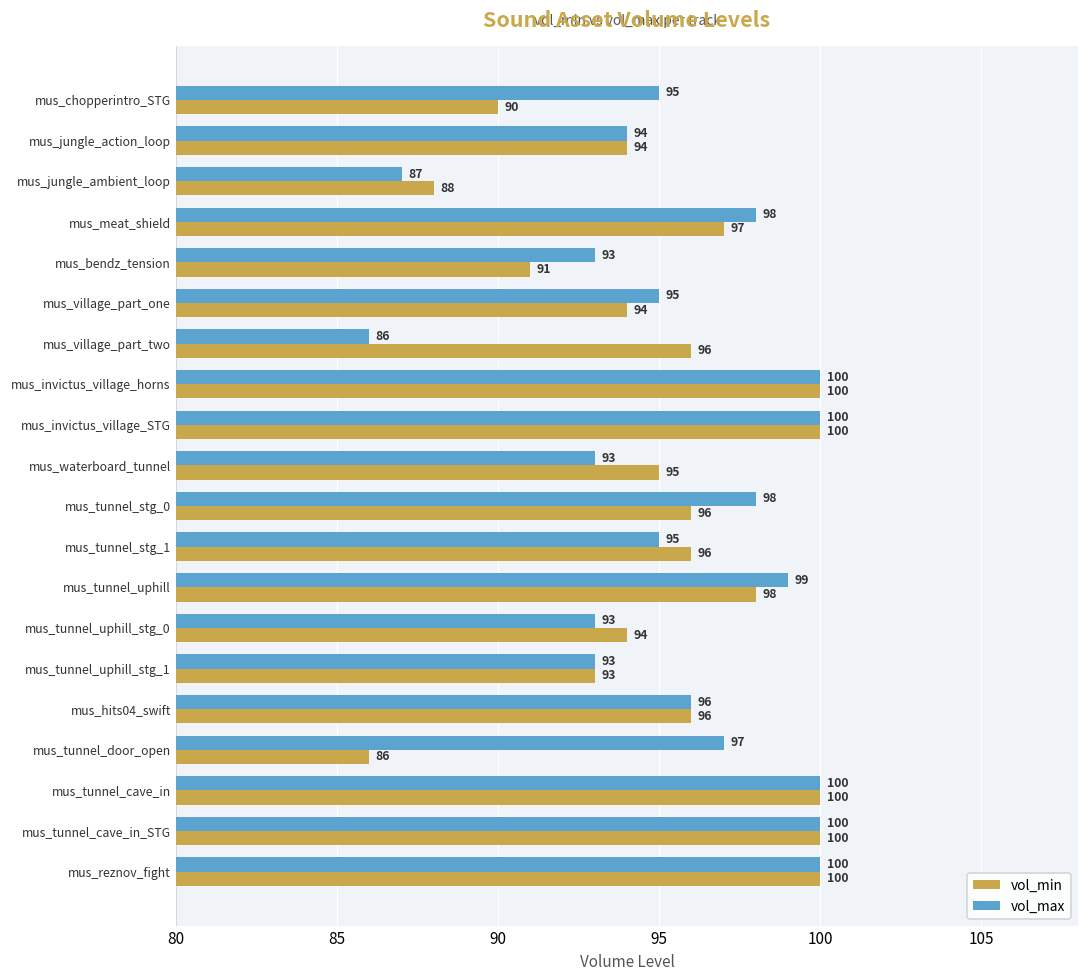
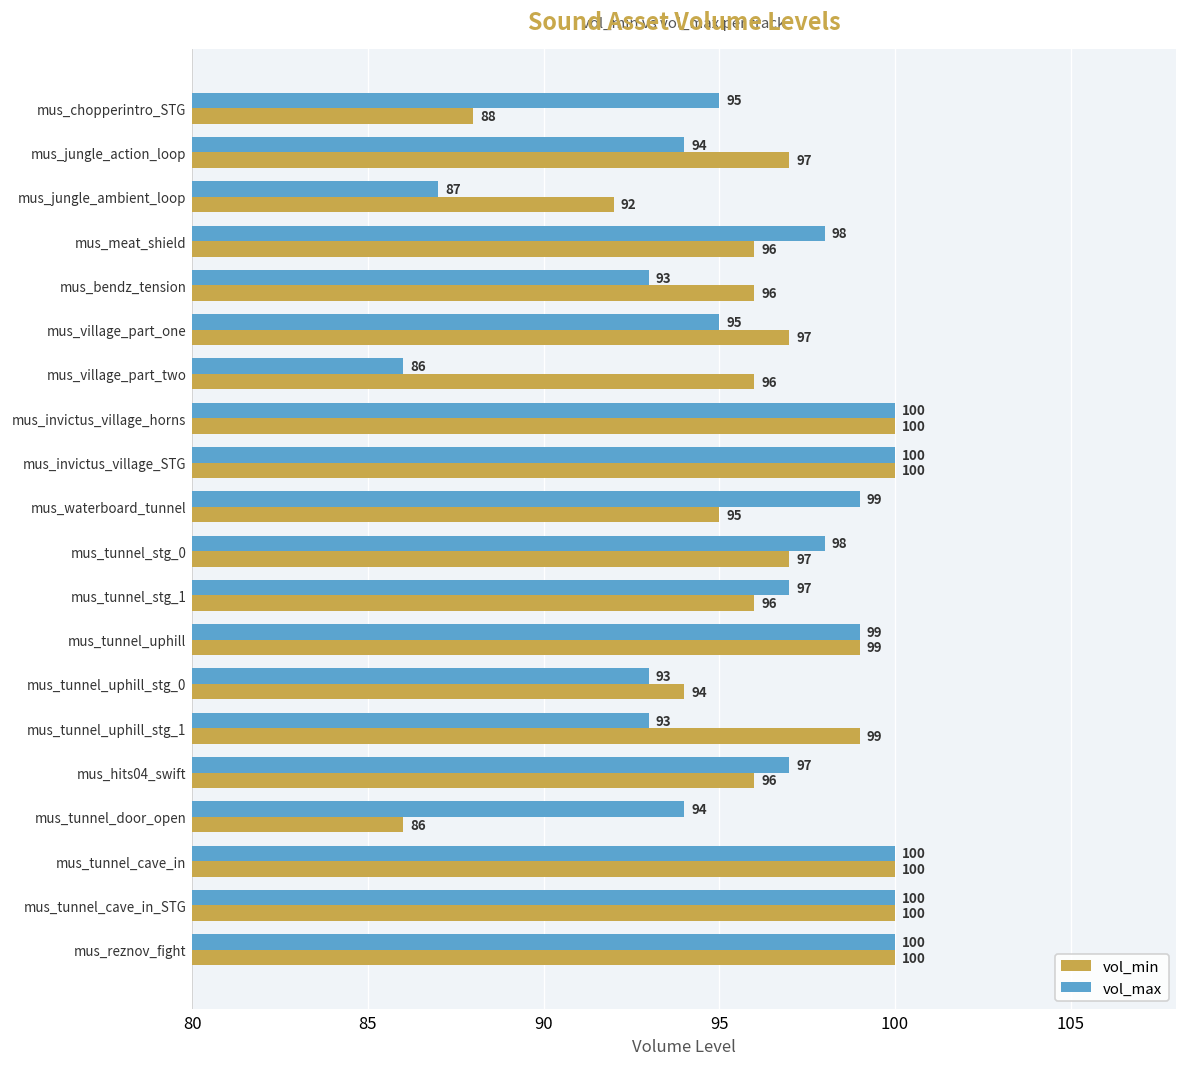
  {
    "vol_min": {
-     "mus_chopperintro_STG": 90,
-     "mus_jungle_action_loop": 94,
-     "mus_jungle_ambient_loop": 88,
-     "mus_meat_shield": 97,
-     "mus_bendz_tension": 91,
-     "mus_village_part_one": 94,
+     "mus_chopperintro_STG": 88,
+     "mus_jungle_action_loop": 97,
+     "mus_jungle_ambient_loop": 92,
+     "mus_meat_shield": 96,
+     "mus_bendz_tension": 96,
+     "mus_village_part_one": 97,
      "mus_village_part_two": 96,
      "mus_invictus_village_horns": 100,
      "mus_invictus_village_STG": 100,
      "mus_waterboard_tunnel": 95,
-     "mus_tunnel_stg_0": 96,
+     "mus_tunnel_stg_0": 97,
      "mus_tunnel_stg_1": 96,
-     "mus_tunnel_uphill": 98,
+     "mus_tunnel_uphill": 99,
      "mus_tunnel_uphill_stg_0": 94,
-     "mus_tunnel_uphill_stg_1": 93,
+     "mus_tunnel_uphill_stg_1": 99,
      "mus_hits04_swift": 96,
      "mus_tunnel_door_open": 86,
      "mus_tunnel_cave_in": 100,
      "mus_tunnel_cave_in_STG": 100,
      "mus_reznov_fight": 100
    },
    "vol_max": {
      "mus_chopperintro_STG": 95,
      "mus_jungle_action_loop": 94,
      "mus_jungle_ambient_loop": 87,
      "mus_meat_shield": 98,
      "mus_bendz_tension": 93,
      "mus_village_part_one": 95,
      "mus_village_part_two": 86,
      "mus_invictus_village_horns": 100,
      "mus_invictus_village_STG": 100,
-     "mus_waterboard_tunnel": 93,
+     "mus_waterboard_tunnel": 99,
      "mus_tunnel_stg_0": 98,
-     "mus_tunnel_stg_1": 95,
+     "mus_tunnel_stg_1": 97,
      "mus_tunnel_uphill": 99,
      "mus_tunnel_uphill_stg_0": 93,
      "mus_tunnel_uphill_stg_1": 93,
-     "mus_hits04_swift": 96,
-     "mus_tunnel_door_open": 97,
+     "mus_hits04_swift": 97,
+     "mus_tunnel_door_open": 94,
      "mus_tunnel_cave_in": 100,
      "mus_tunnel_cave_in_STG": 100,
      "mus_reznov_fight": 100
    }
  }
